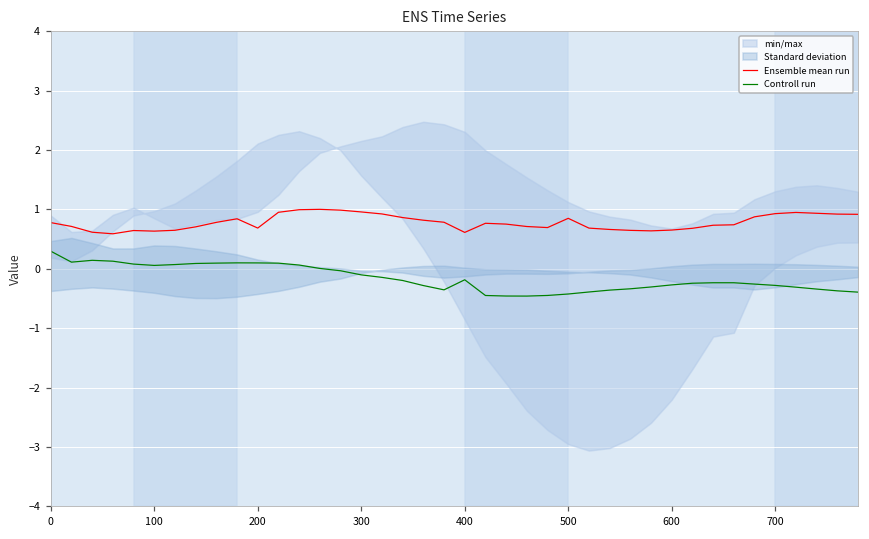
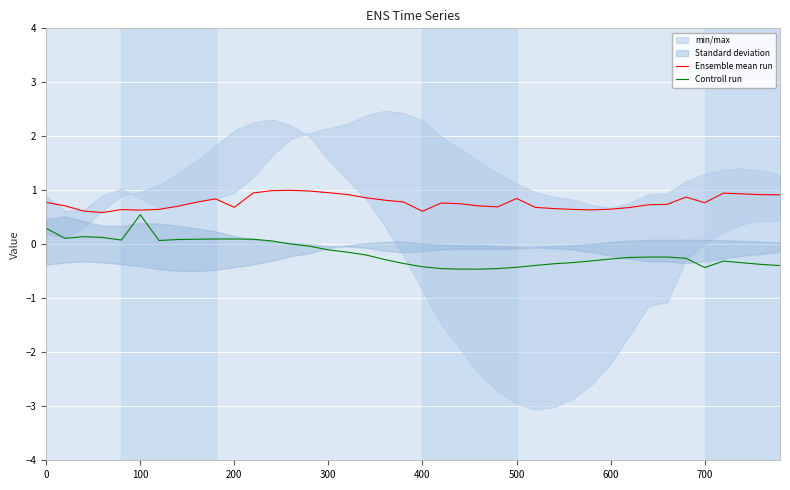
  {
    "Ensemble mean run": {
      "0": 0.8,
      "100": 0.6,
      "200": 0.7,
      "300": 1.0,
      "400": 0.6,
      "500": 0.8,
-     "700": 0.9
+     "700": 0.8
    },
    "Controll run": {
      "0": 0.3,
-     "100": 0.1,
+     "100": 0.5,
      "200": 0.1,
      "300": -0.1,
-     "400": -0.2,
+     "400": -0.4,
      "500": -0.4,
      "600": -0.3,
-     "700": -0.3
+     "700": -0.4
    }
  }
